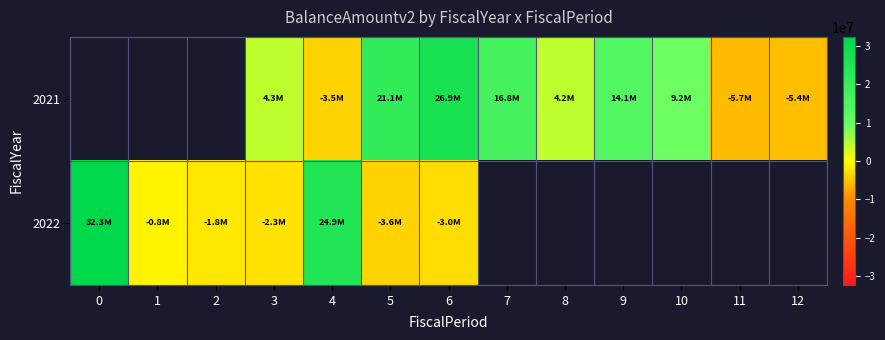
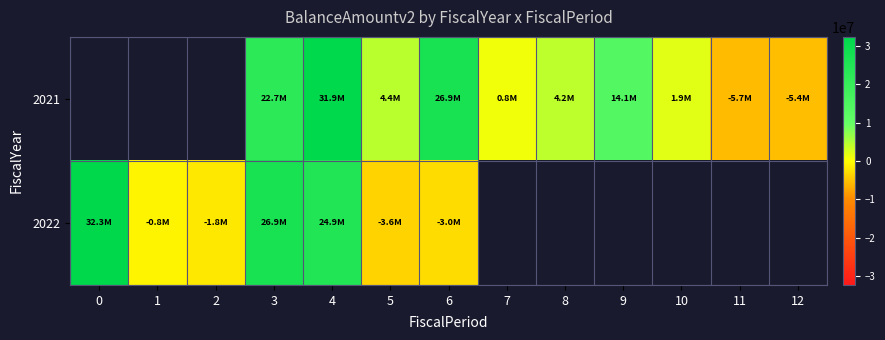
  {
    "2021": {
-     "3": "4.3M",
-     "4": "-3.5M",
-     "5": "21.1M",
+     "3": "22.7M",
+     "4": "31.9M",
+     "5": "4.4M",
      "6": "26.9M",
-     "7": "16.8M",
+     "7": "0.8M",
      "8": "4.2M",
      "9": "14.1M",
-     "10": "9.2M",
+     "10": "1.9M",
      "11": "-5.7M",
      "12": "-5.4M"
    },
    "2022": {
      "0": "32.3M",
      "1": "-0.8M",
      "2": "-1.8M",
-     "3": "-2.3M",
+     "3": "26.9M",
      "4": "24.9M",
      "5": "-3.6M",
      "6": "-3.0M"
    }
  }
